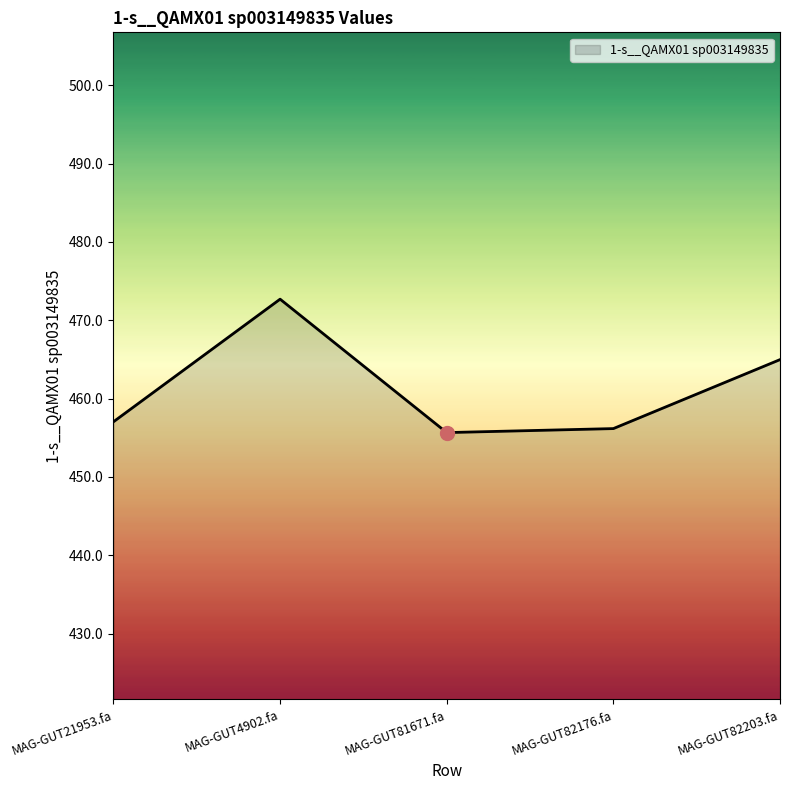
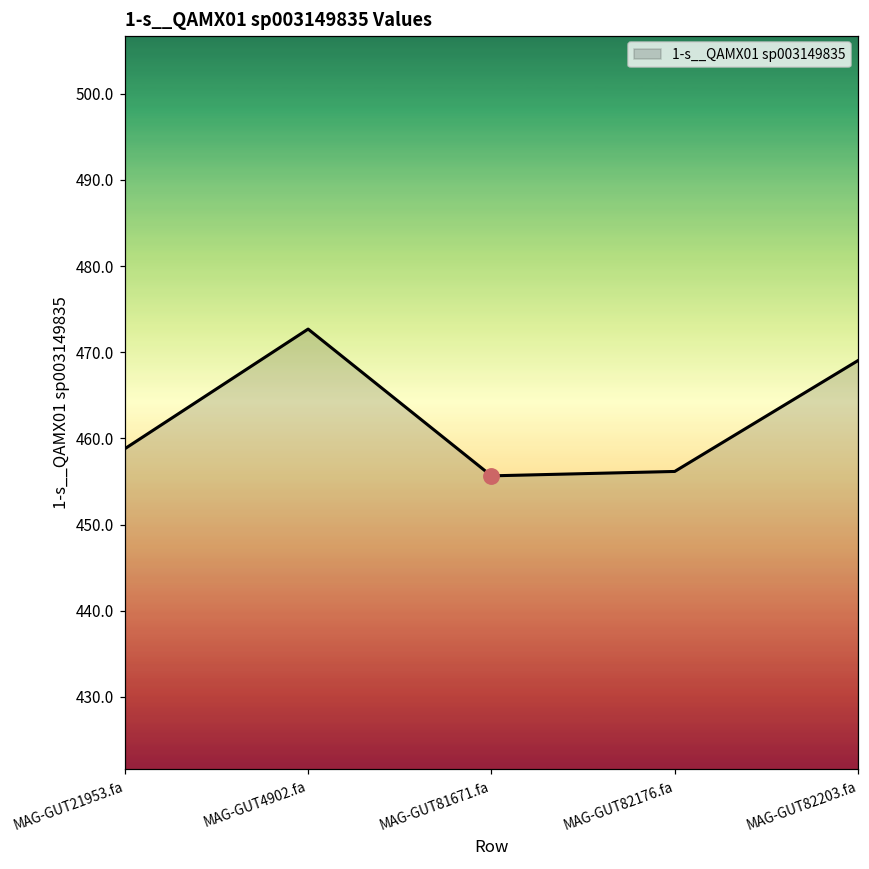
  {
    "1-s__QAMX01 sp003149835": {
-     "MAG-GUT21953.fa": 457,
+     "MAG-GUT21953.fa": 459,
      "MAG-GUT4902.fa": 473,
      "MAG-GUT82176.fa": 456,
-     "MAG-GUT82203.fa": 465
+     "MAG-GUT82203.fa": 469
    }
  }
